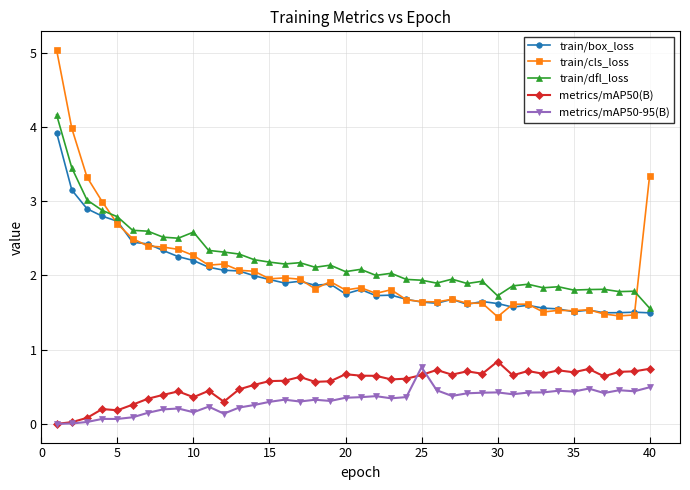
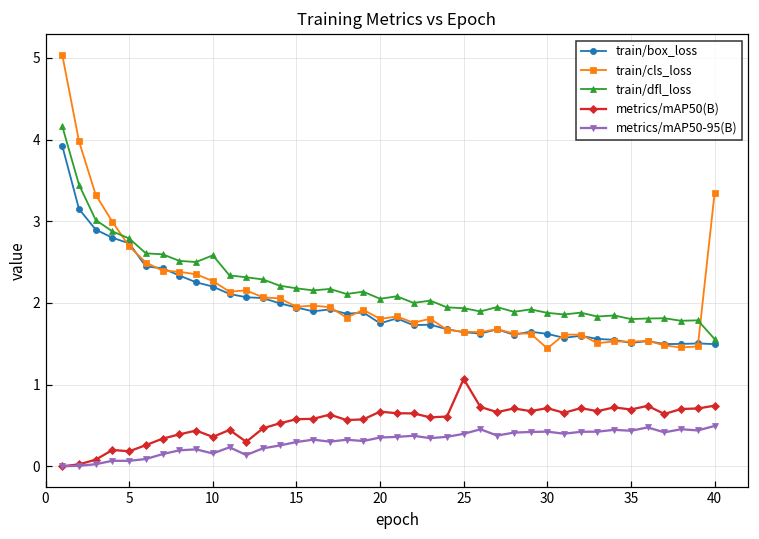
  {
    "train/box_loss": {
      "5": 2.7,
      "10": 2.2,
      "20": 1.8,
      "30": 1.6,
      "40": 1.5
    },
    "train/cls_loss": {
      "5": 2.7,
      "10": 2.3,
      "20": 1.8,
      "30": 1.4,
      "40": 3.3
    },
    "train/dfl_loss": {
      "5": 2.8,
      "10": 2.6,
      "15": 2.2,
      "20": 2.1,
      "25": 1.9,
-     "30": 1.7,
+     "30": 1.9,
      "35": 1.8,
      "40": 1.6
    },
    "metrics/mAP50(B)": {
      "5": 0.2,
      "10": 0.4,
      "15": 0.6,
      "20": 0.7,
-     "25": 0.7,
-     "30": 0.8,
+     "25": 1.1,
+     "30": 0.7,
      "35": 0.7,
      "40": 0.7
    },
    "metrics/mAP50-95(B)": {
      "5": 0.1,
      "10": 0.2,
      "15": 0.3,
      "20": 0.4,
-     "25": 0.8,
+     "25": 0.4,
      "30": 0.4,
      "35": 0.4,
      "40": 0.5
    }
  }
